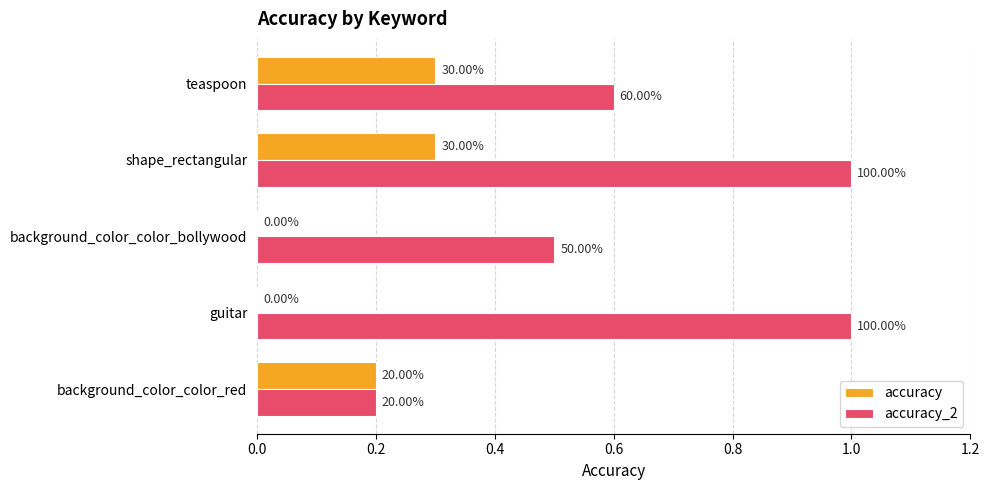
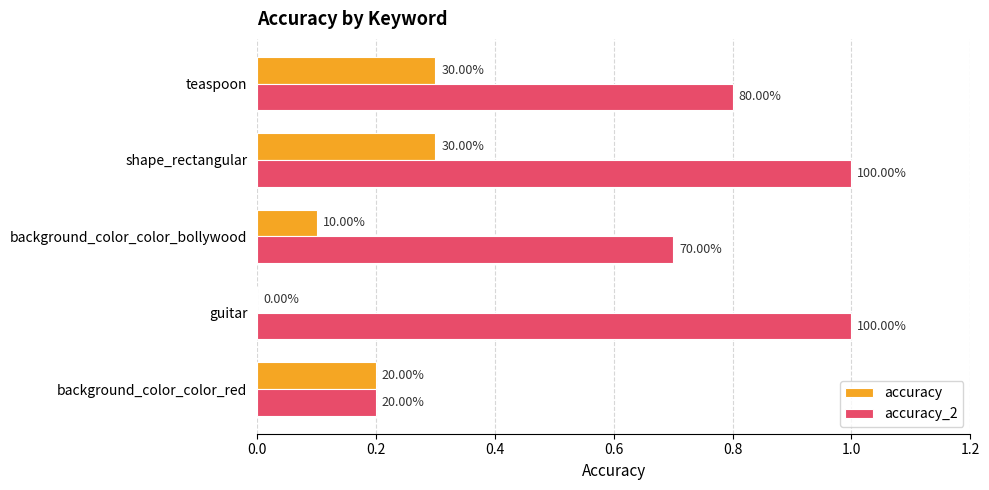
  {
    "accuracy": {
      "teaspoon": "30.00%",
      "shape_rectangular": "30.00%",
-     "background_color_color_bollywood": "0.00%",
+     "background_color_color_bollywood": "10.00%",
      "guitar": "0.00%",
      "background_color_color_red": "20.00%"
    },
    "accuracy_2": {
-     "teaspoon": "60.00%",
+     "teaspoon": "80.00%",
      "shape_rectangular": "100.00%",
-     "background_color_color_bollywood": "50.00%",
+     "background_color_color_bollywood": "70.00%",
      "guitar": "100.00%",
      "background_color_color_red": "20.00%"
    }
  }
